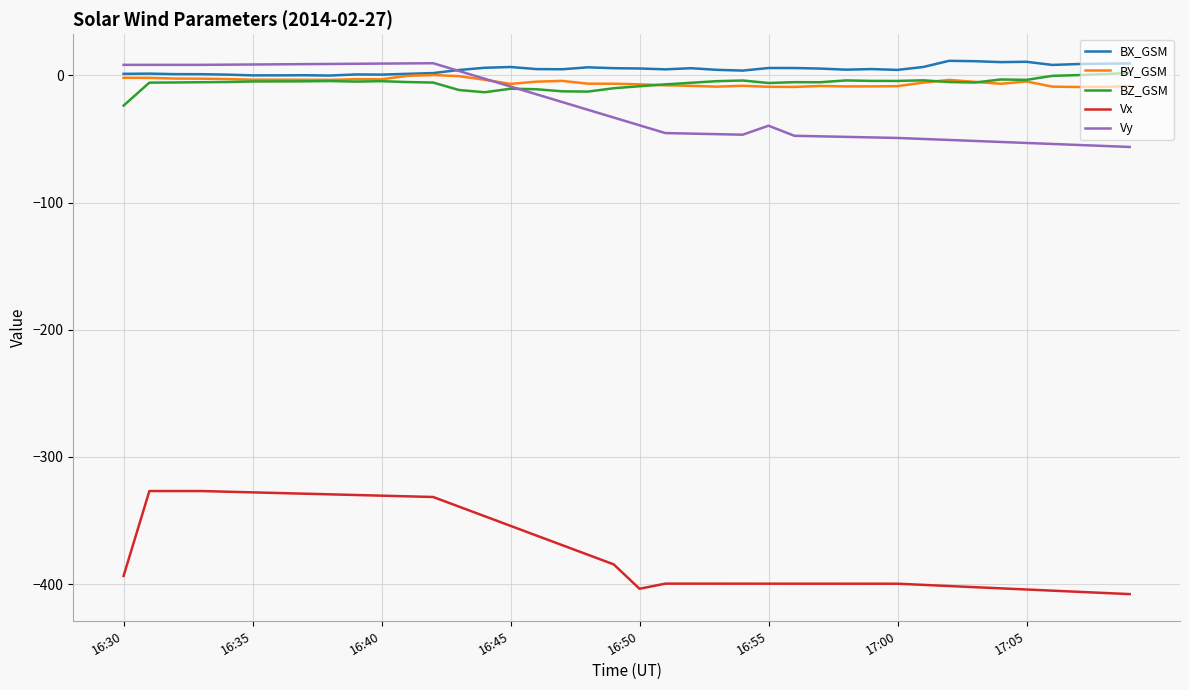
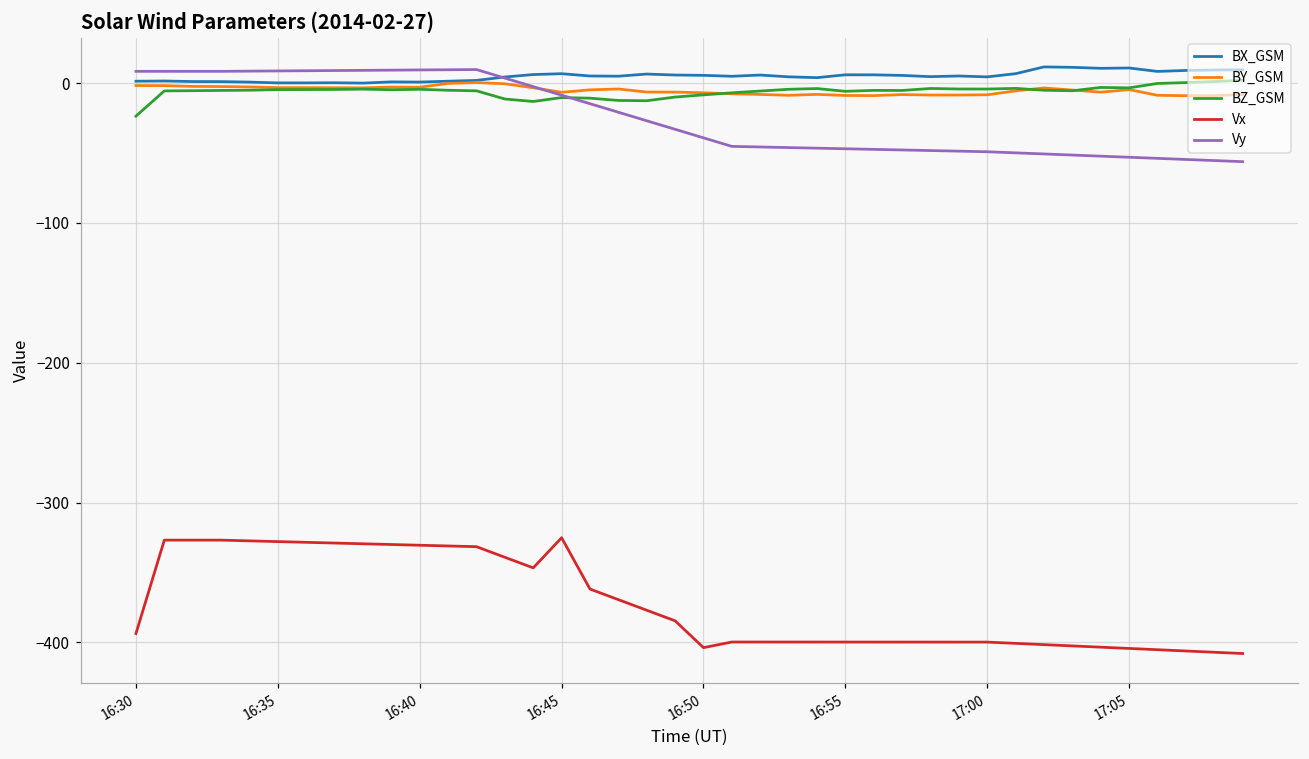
  {
    "BX_GSM": {
      "16:30": 1,
      "16:35": 0,
      "16:40": 1,
      "16:45": 7,
      "16:50": 5,
      "16:55": 6,
      "17:00": 4,
      "17:05": 11
    },
    "BY_GSM": {
      "16:30": -2,
      "16:45": -7,
      "16:55": -9,
      "17:00": -8
    },
    "BZ_GSM": {
      "16:30": -24,
      "16:55": -6,
      "17:00": -4
    },
    "Vx": {
      "16:30": -394,
      "16:35": -328,
      "16:40": -331,
-     "16:45": -354,
+     "16:45": -325,
      "16:50": -404,
      "16:55": -400,
      "17:00": -400,
      "17:05": -404
    },
    "Vy": {
      "16:30": 8,
      "16:35": 9,
      "16:40": 9,
      "16:50": -39,
-     "16:55": -40,
+     "16:55": -47,
      "17:00": -49,
      "17:05": -53
    }
  }
